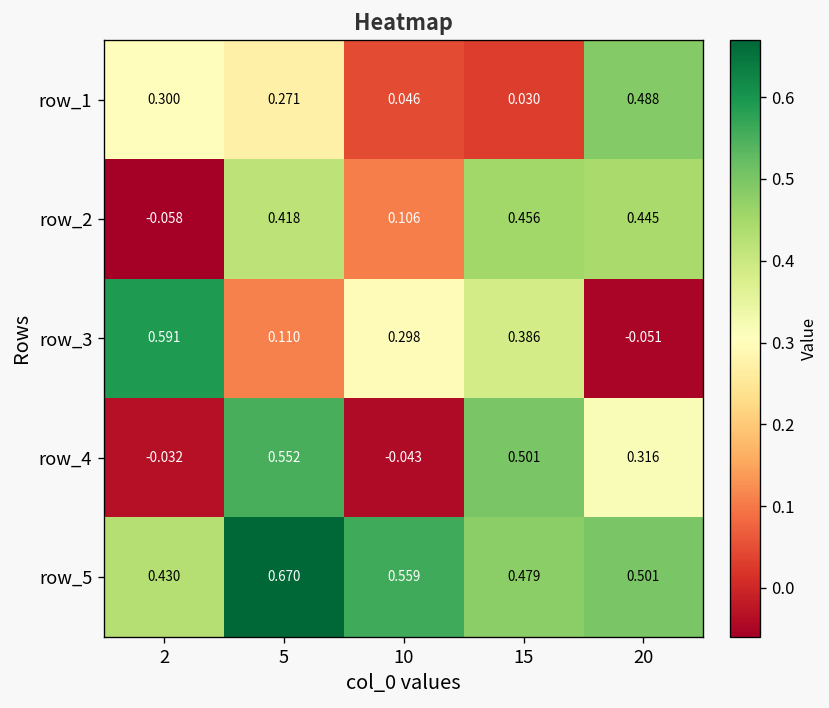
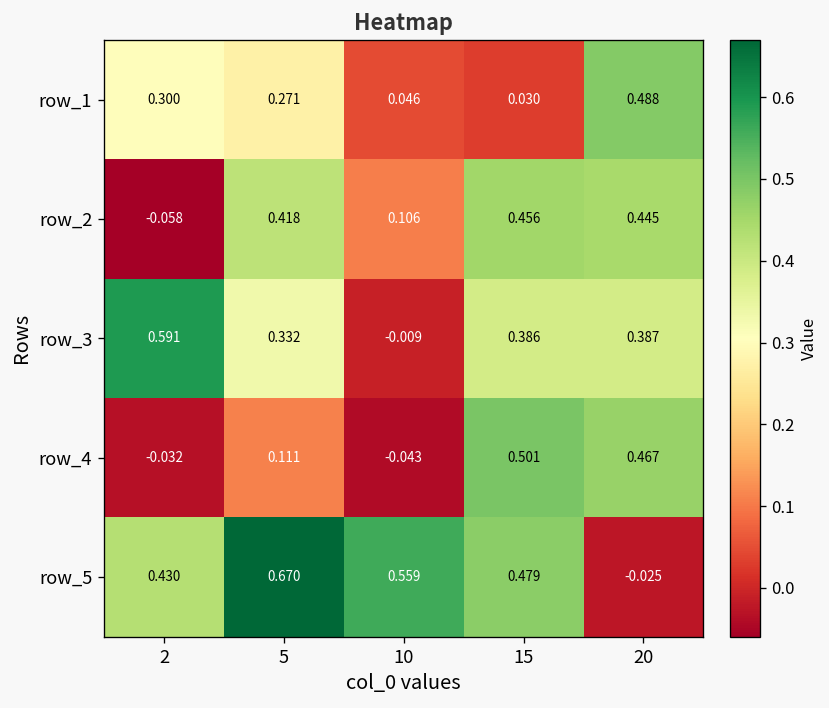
  {
    "row_1": {
      "2": 0.300,
      "5": 0.271,
      "10": 0.046,
      "15": 0.030,
      "20": 0.488
    },
    "row_2": {
      "2": -0.058,
      "5": 0.418,
      "10": 0.106,
      "15": 0.456,
      "20": 0.445
    },
    "row_3": {
      "2": 0.591,
-     "5": 0.110,
-     "10": 0.298,
+     "5": 0.332,
+     "10": -0.009,
      "15": 0.386,
-     "20": -0.051
+     "20": 0.387
    },
    "row_4": {
      "2": -0.032,
-     "5": 0.552,
+     "5": 0.111,
      "10": -0.043,
      "15": 0.501,
-     "20": 0.316
+     "20": 0.467
    },
    "row_5": {
      "2": 0.430,
      "5": 0.670,
      "10": 0.559,
      "15": 0.479,
-     "20": 0.501
+     "20": -0.025
    }
  }
